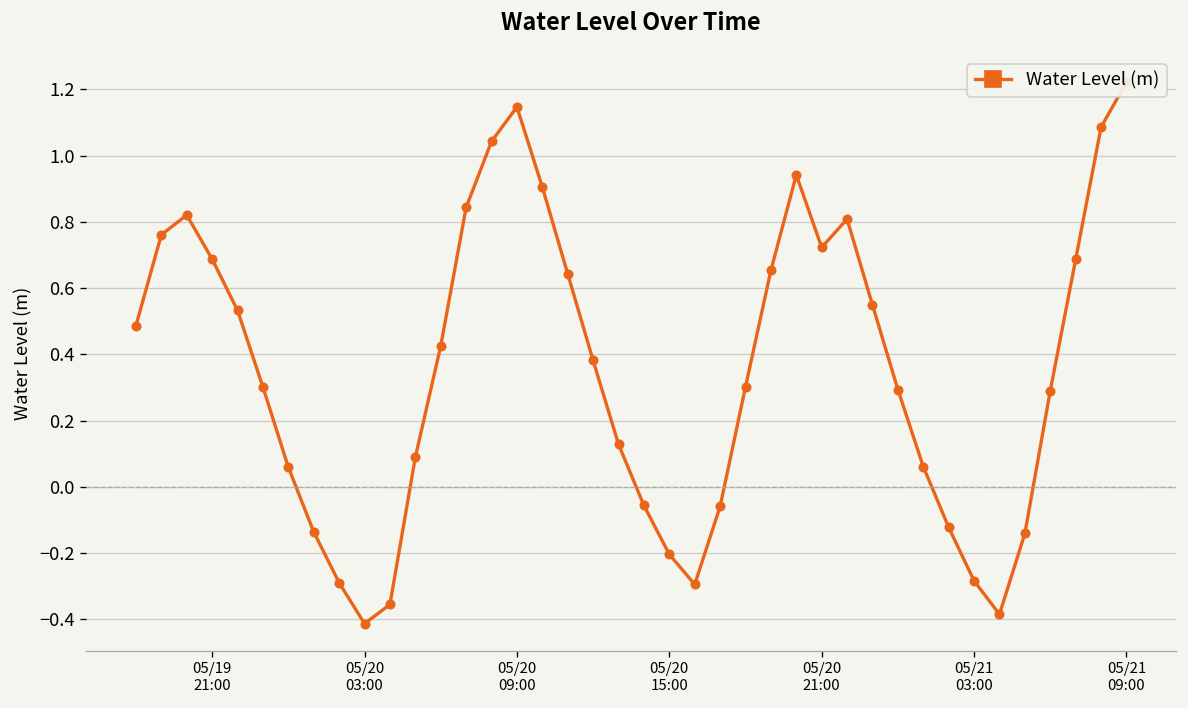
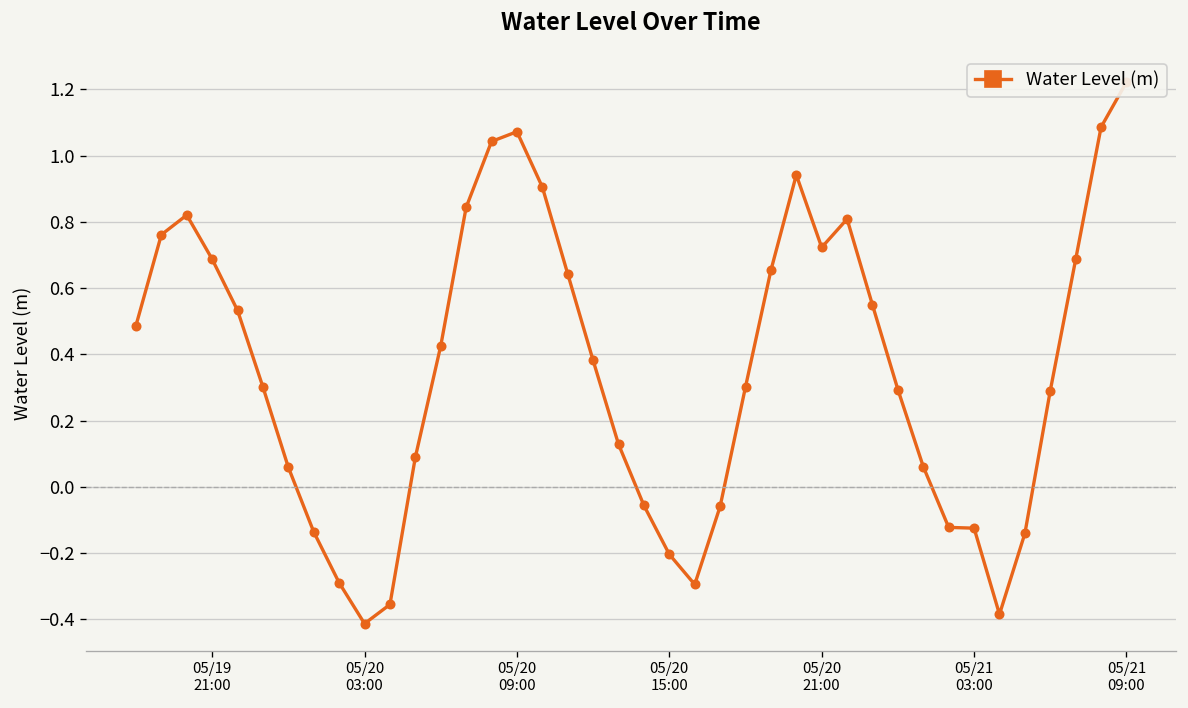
  {
    "05/19 21:00": 0.69,
    "05/20 03:00": -0.41,
-   "05/20 09:00": 1.15,
+   "05/20 09:00": 1.07,
    "05/20 15:00": -0.20,
    "05/20 21:00": 0.72,
-   "05/21 03:00": -0.28
+   "05/21 03:00": -0.12
  }
